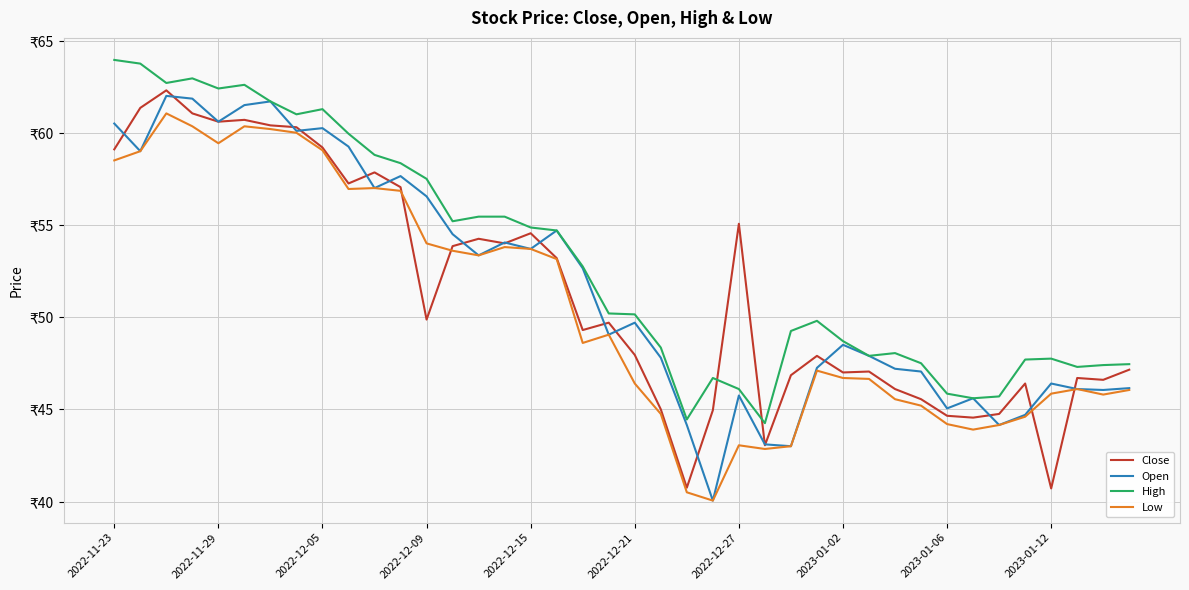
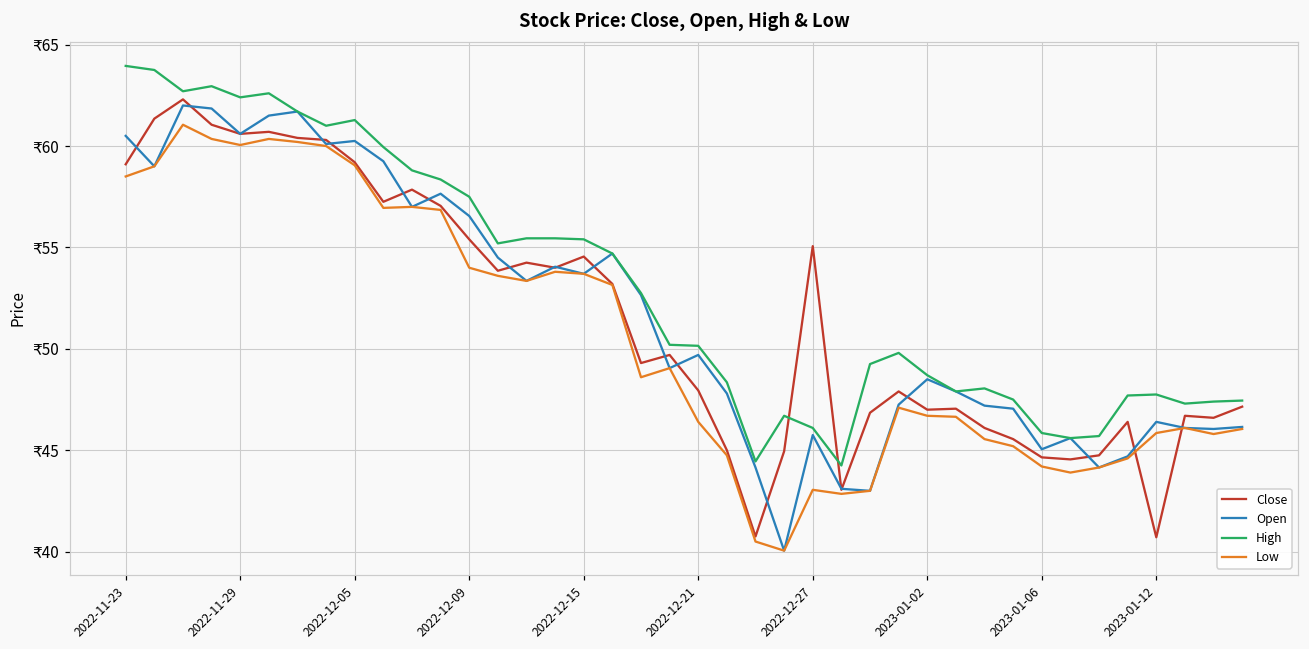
  {
    "Close": {
      "2022-11-23": "₹59.1",
      "2022-12-05": "₹59.2",
-     "2022-12-09": "₹49.9",
+     "2022-12-09": "₹55.4",
      "2022-12-15": "₹54.5",
      "2022-12-21": "₹48.0",
      "2022-12-27": "₹55.1",
      "2023-01-02": "₹47.0",
      "2023-01-06": "₹44.7",
      "2023-01-12": "₹40.7"
    },
    "Open": {
      "2022-11-23": "₹60.5",
      "2022-12-05": "₹60.3",
      "2022-12-09": "₹56.5",
      "2022-12-21": "₹49.7",
      "2022-12-27": "₹45.8",
      "2023-01-02": "₹48.5",
      "2023-01-06": "₹45.0",
      "2023-01-12": "₹46.4"
    },
    "High": {
      "2022-11-23": "₹64.0",
      "2022-11-29": "₹62.4",
      "2022-12-05": "₹61.3",
      "2022-12-09": "₹57.5",
-     "2022-12-15": "₹54.9",
+     "2022-12-15": "₹55.4",
      "2022-12-21": "₹50.2",
      "2022-12-27": "₹46.1",
      "2023-01-02": "₹48.7",
      "2023-01-06": "₹45.8",
      "2023-01-12": "₹47.8"
    },
    "Low": {
      "2022-11-23": "₹58.5",
-     "2022-11-29": "₹59.4",
+     "2022-11-29": "₹60.0",
      "2022-12-05": "₹59.0",
      "2022-12-09": "₹54.0",
      "2022-12-21": "₹46.4",
      "2022-12-27": "₹43.0",
      "2023-01-02": "₹46.7",
      "2023-01-06": "₹44.2",
      "2023-01-12": "₹45.8"
    }
  }
